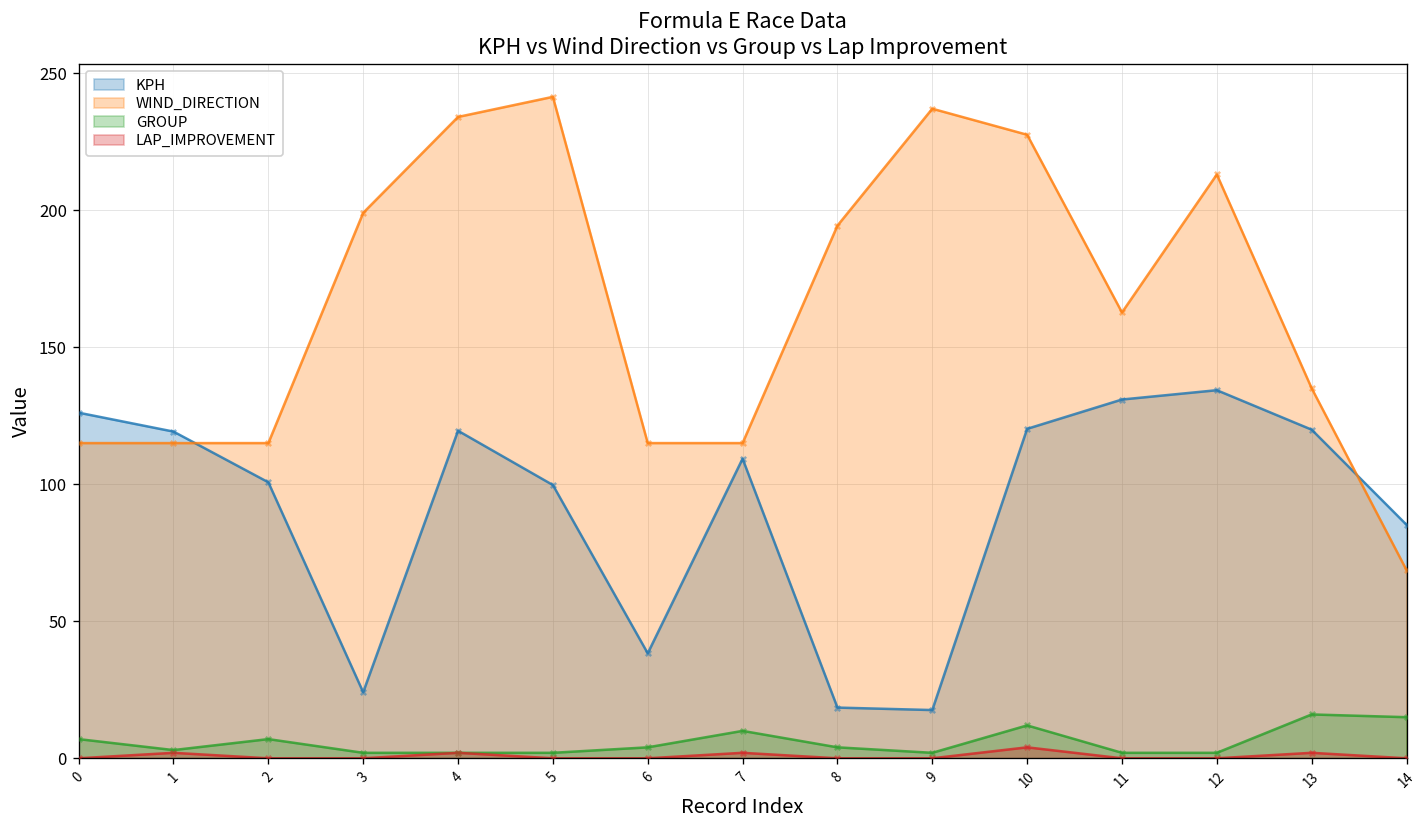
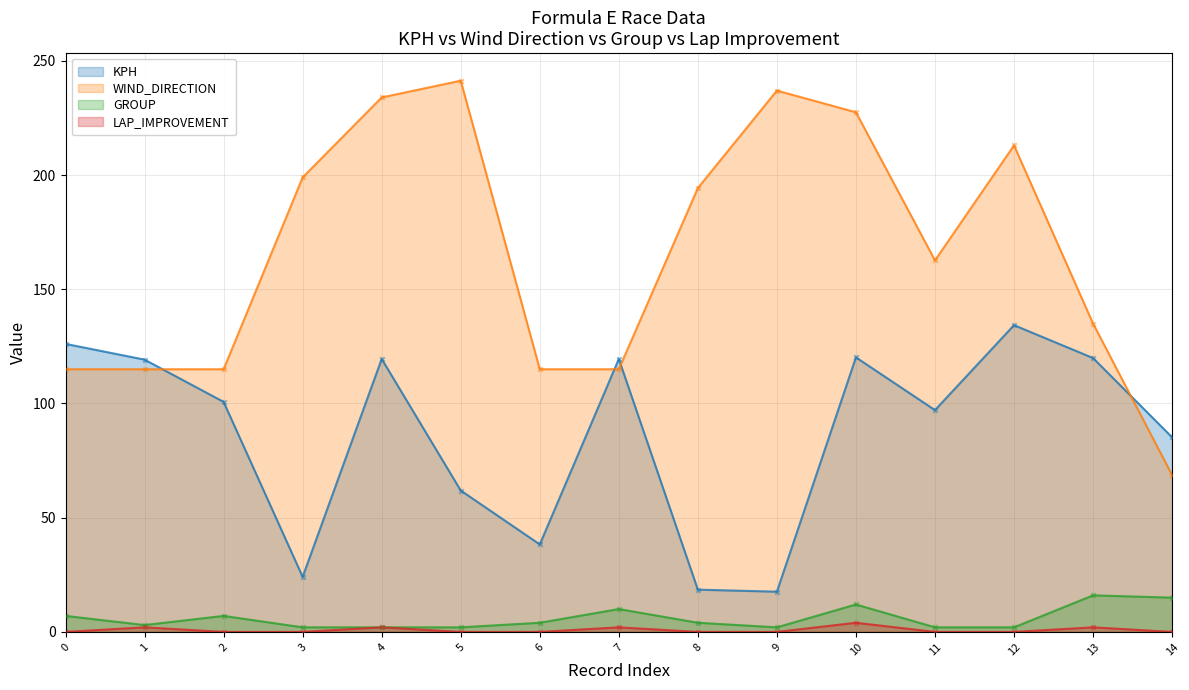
  {
    "KPH": {
      "0": 126,
      "1": 119,
      "2": 101,
      "3": 24,
      "4": 120,
-     "5": 100,
+     "5": 62,
      "6": 38,
-     "7": 109,
+     "7": 120,
      "8": 19,
      "9": 18,
      "10": 120,
-     "11": 131,
+     "11": 97,
      "12": 134,
      "13": 120,
      "14": 85
    },
    "GROUP": {
      "0": 7,
      "2": 7,
      "3": 2,
      "5": 2,
      "6": 4,
      "7": 10,
      "8": 4,
      "9": 2,
      "10": 12,
      "11": 2,
      "12": 2,
      "13": 16,
      "14": 15
    }
  }
